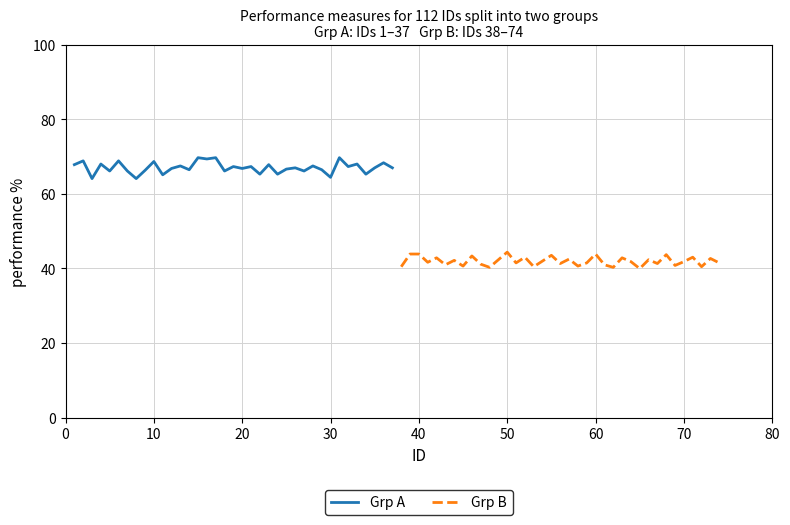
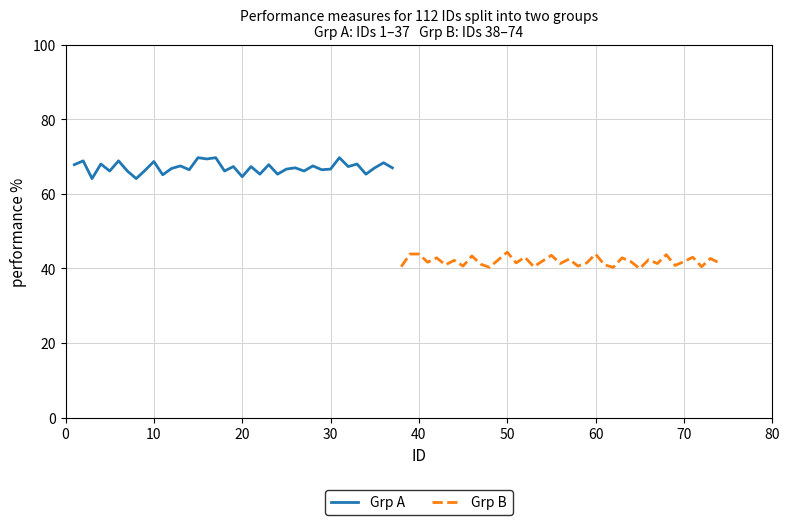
  {
    "Grp A": {
      "10": 69,
-     "20": 67,
-     "30": 64
+     "20": 65,
+     "30": 67
    },
    "Grp B": {
      "40": 44,
      "50": 44,
      "60": 44,
      "70": 42
    }
  }
